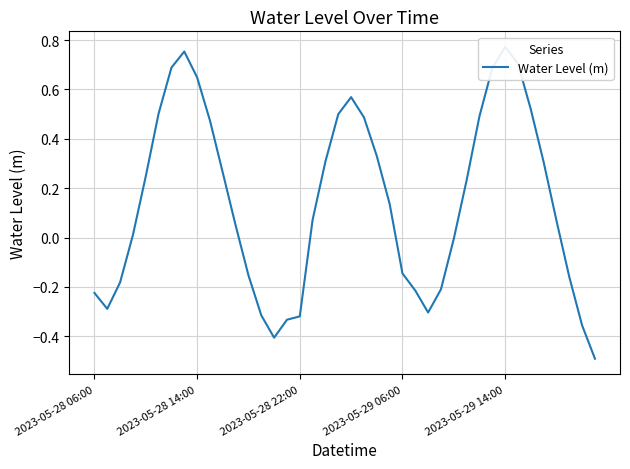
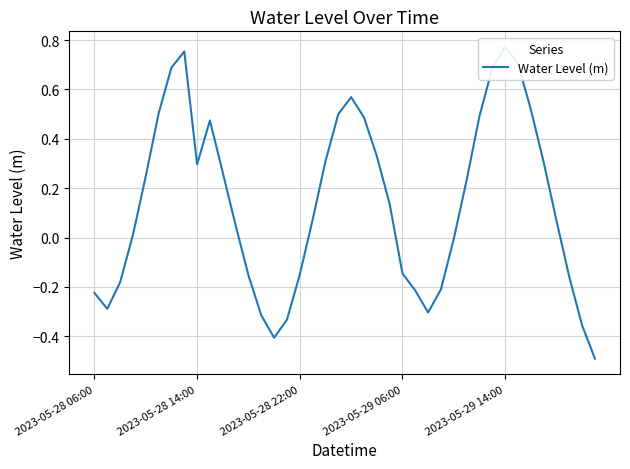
  {
    "2023-05-28 06:00": -0.22,
-   "2023-05-28 14:00": 0.65,
-   "2023-05-28 22:00": -0.32,
+   "2023-05-28 14:00": 0.30,
+   "2023-05-28 22:00": -0.15,
    "2023-05-29 06:00": -0.15
  }
